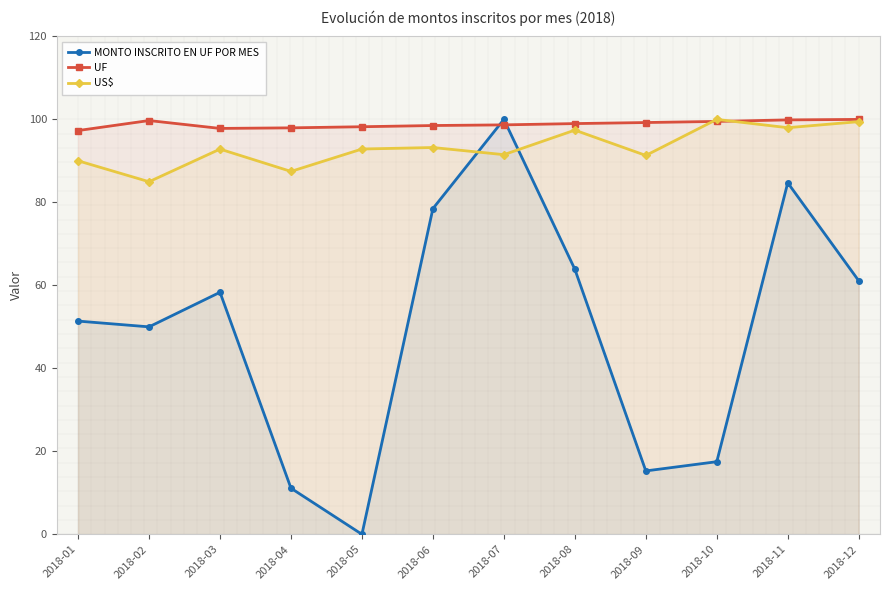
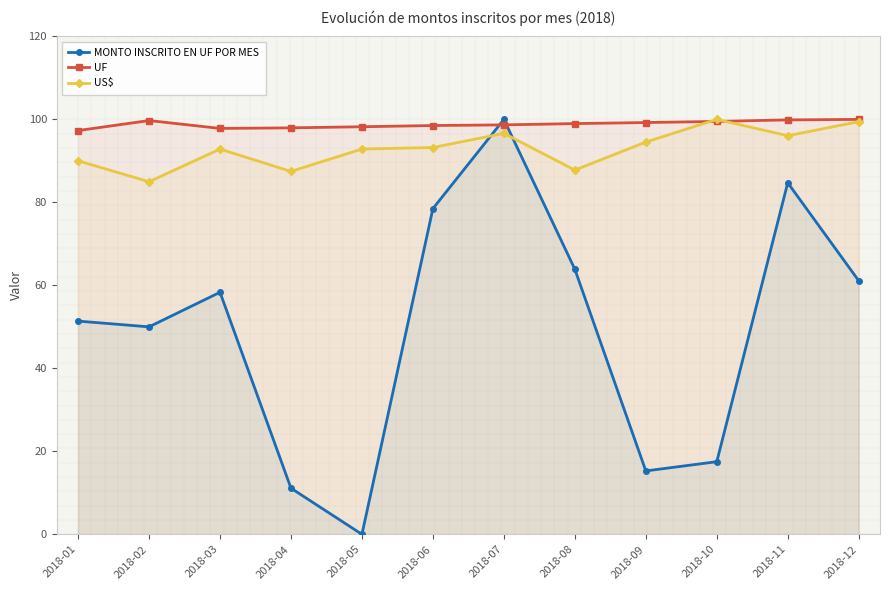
  {
    "UF": {
      "2018-01": 97,
      "2018-02": 100,
      "2018-03": 98,
      "2018-04": 98,
      "2018-05": 98,
      "2018-06": 99,
      "2018-07": 99,
      "2018-08": 99,
      "2018-09": 99,
      "2018-11": 100
    },
    "US$": {
      "2018-01": 90,
      "2018-02": 85,
      "2018-03": 93,
      "2018-04": 87,
      "2018-05": 93,
      "2018-06": 93,
-     "2018-07": 92,
-     "2018-08": 97,
-     "2018-09": 91,
-     "2018-11": 98
+     "2018-07": 97,
+     "2018-08": 88,
+     "2018-09": 95,
+     "2018-11": 96
    }
  }
